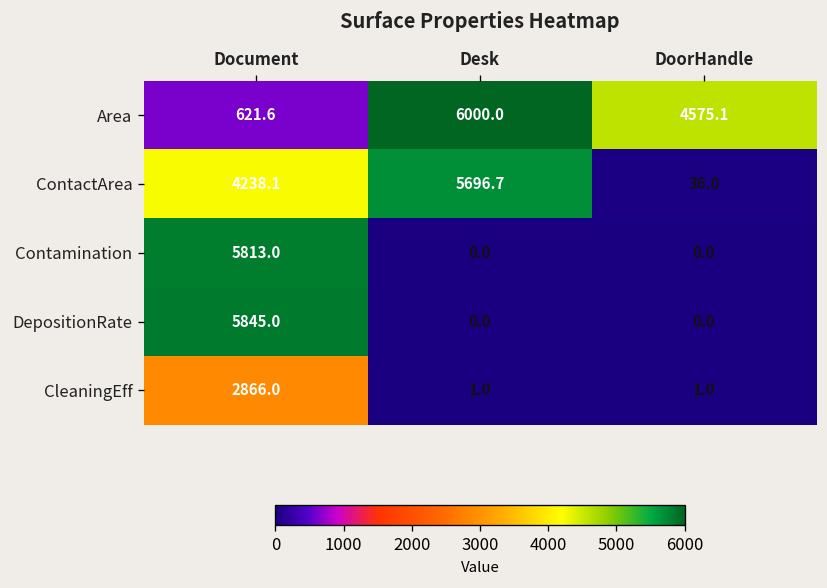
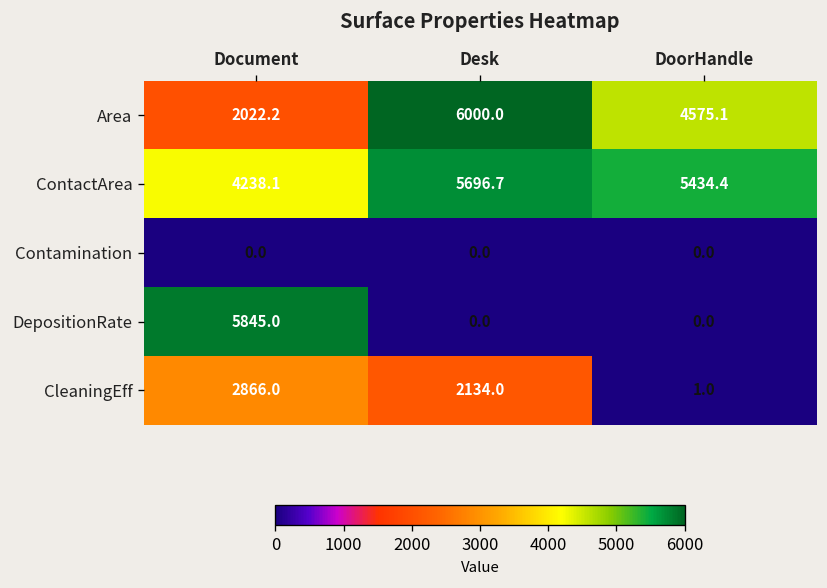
  {
    "Area": {
-     "Document": 621.6,
+     "Document": 2022.2,
      "Desk": 6000.0,
      "DoorHandle": 4575.1
    },
    "ContactArea": {
      "Document": 4238.1,
      "Desk": 5696.7,
-     "DoorHandle": 36.0
+     "DoorHandle": 5434.4
    },
    "Contamination": {
-     "Document": 5813.0,
+     "Document": 0.0,
      "Desk": 0.0,
      "DoorHandle": 0.0
    },
    "DepositionRate": {
      "Document": 5845.0,
      "Desk": 0.0,
      "DoorHandle": 0.0
    },
    "CleaningEff": {
      "Document": 2866.0,
-     "Desk": 1.0,
+     "Desk": 2134.0,
      "DoorHandle": 1.0
    }
  }
